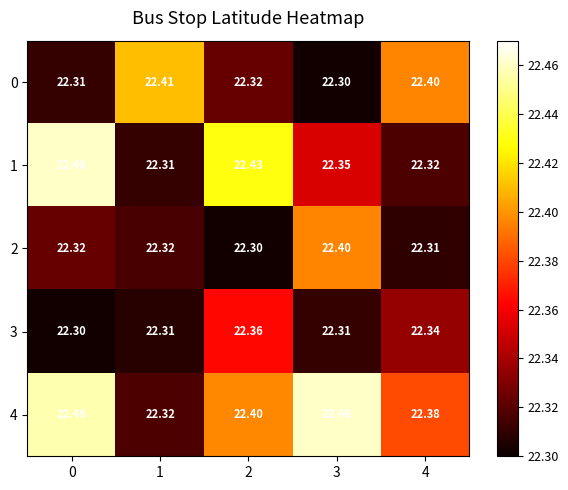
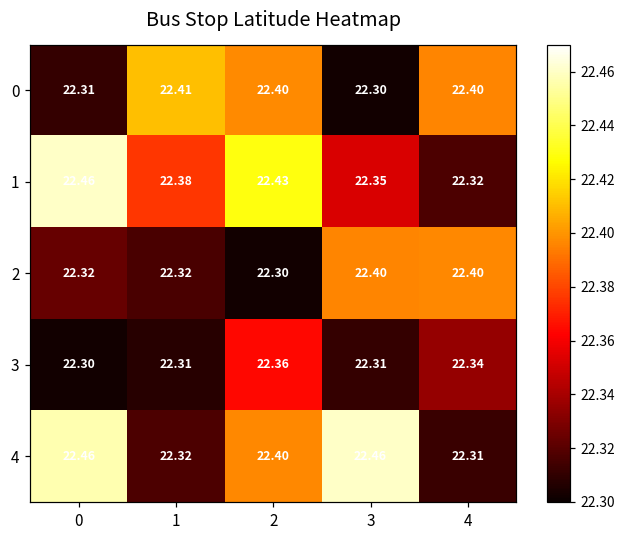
  {
    "0": {
      "0": 22.31,
      "1": 22.41,
-     "2": 22.32,
+     "2": 22.40,
      "3": 22.30,
      "4": 22.40
    },
    "1": {
      "0": 22.46,
-     "1": 22.31,
+     "1": 22.38,
      "2": 22.43,
      "3": 22.35,
      "4": 22.32
    },
    "2": {
      "0": 22.32,
      "1": 22.32,
      "2": 22.30,
      "3": 22.40,
-     "4": 22.31
+     "4": 22.40
    },
    "3": {
      "0": 22.30,
      "1": 22.31,
      "2": 22.36,
      "3": 22.31,
      "4": 22.34
    },
    "4": {
      "0": 22.46,
      "1": 22.32,
      "2": 22.40,
      "3": 22.46,
-     "4": 22.38
+     "4": 22.31
    }
  }
